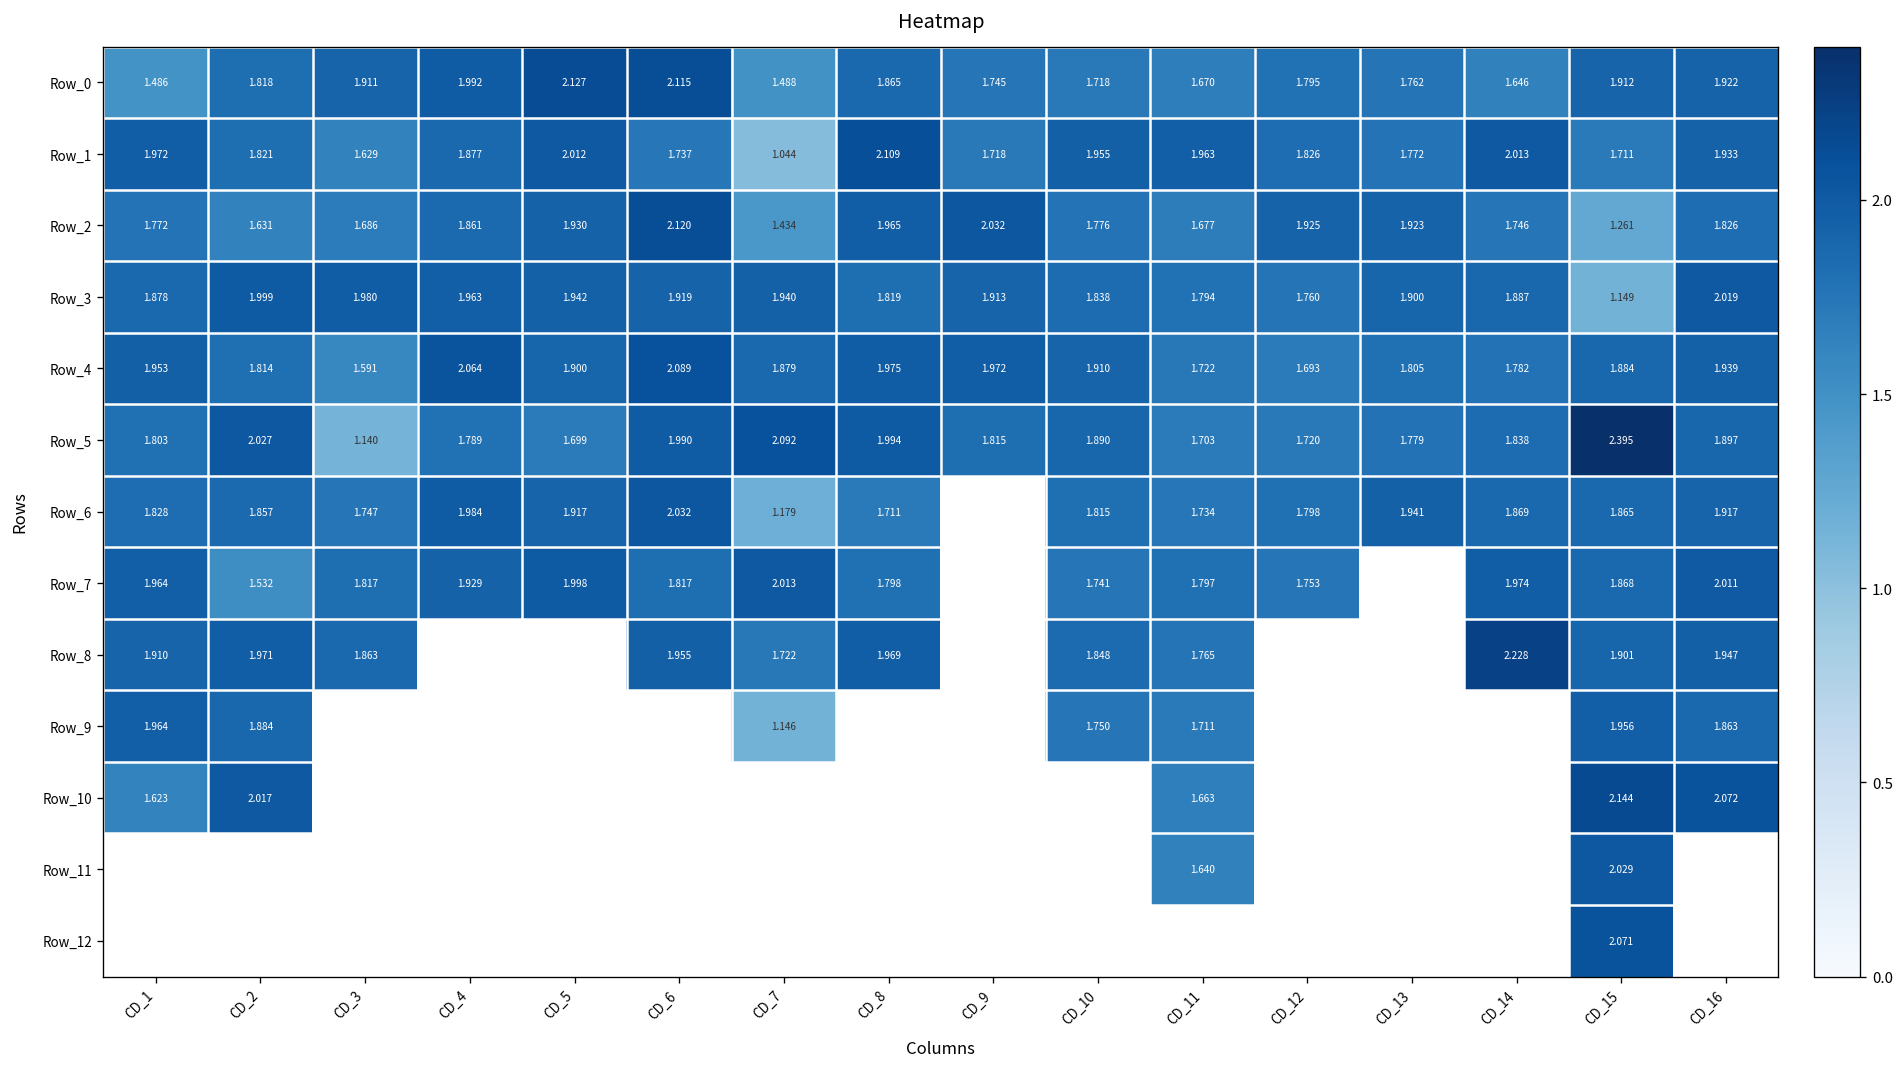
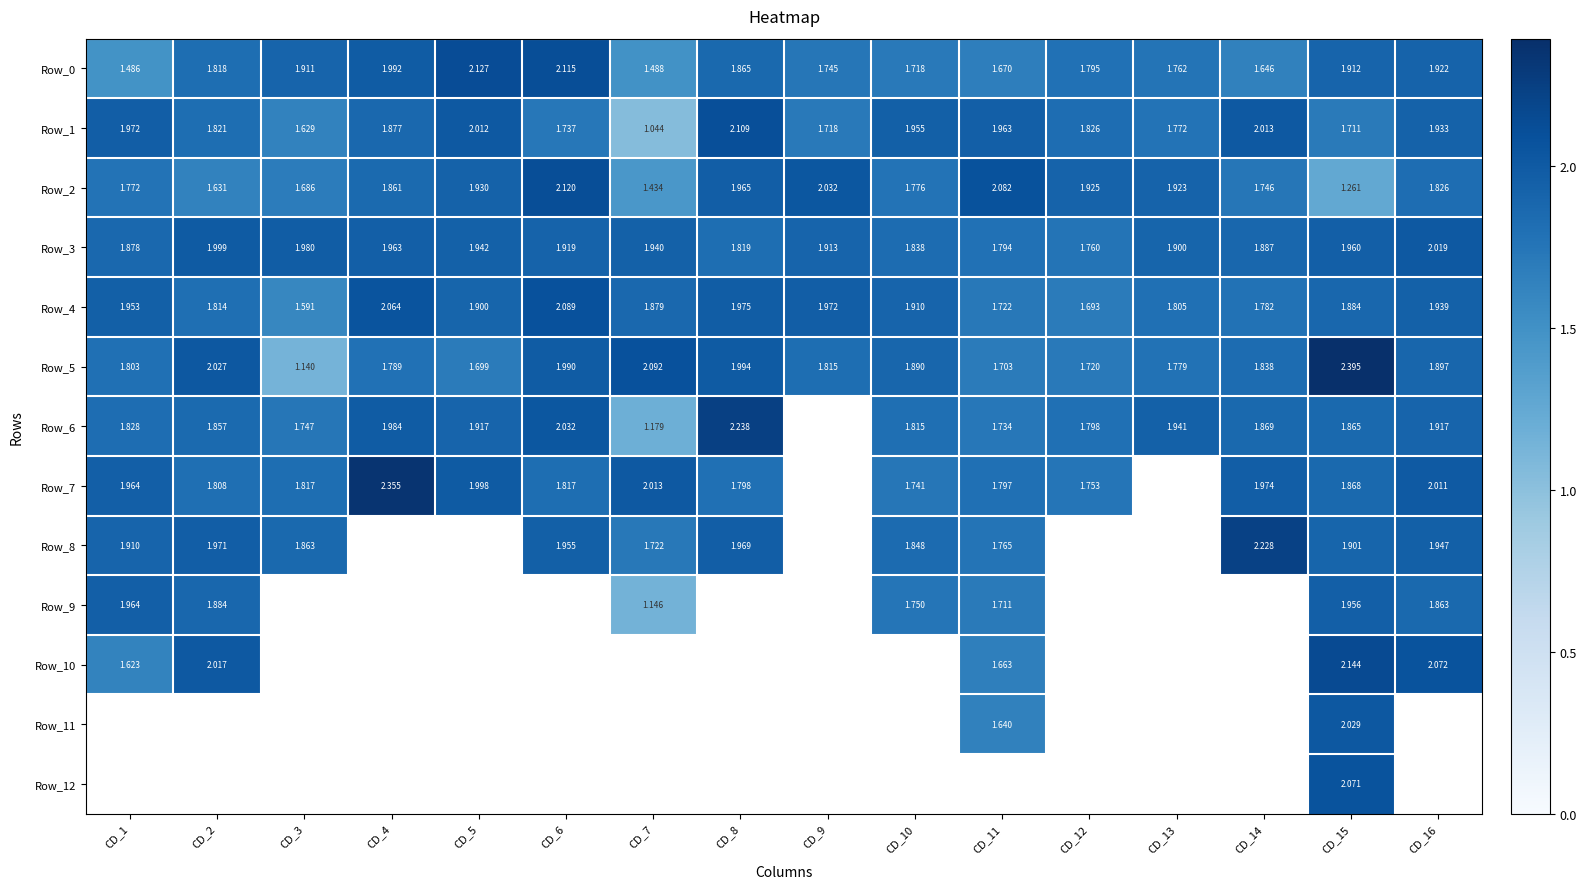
  {
    "Row_0": {
      "CD_1": 1.486,
      "CD_2": 1.818,
      "CD_3": 1.911,
      "CD_4": 1.992,
      "CD_5": 2.127,
      "CD_6": 2.115,
      "CD_7": 1.488,
      "CD_8": 1.865,
      "CD_9": 1.745,
      "CD_10": 1.718,
      "CD_11": 1.670,
      "CD_12": 1.795,
      "CD_13": 1.762,
      "CD_14": 1.646,
      "CD_15": 1.912,
      "CD_16": 1.922
    },
    "Row_1": {
      "CD_1": 1.972,
      "CD_2": 1.821,
      "CD_3": 1.629,
      "CD_4": 1.877,
      "CD_5": 2.012,
      "CD_6": 1.737,
      "CD_7": 1.044,
      "CD_8": 2.109,
      "CD_9": 1.718,
      "CD_10": 1.955,
      "CD_11": 1.963,
      "CD_12": 1.826,
      "CD_13": 1.772,
      "CD_14": 2.013,
      "CD_15": 1.711,
      "CD_16": 1.933
    },
    "Row_2": {
      "CD_1": 1.772,
      "CD_2": 1.631,
      "CD_3": 1.686,
      "CD_4": 1.861,
      "CD_5": 1.930,
      "CD_6": 2.120,
      "CD_7": 1.434,
      "CD_8": 1.965,
      "CD_9": 2.032,
      "CD_10": 1.776,
-     "CD_11": 1.677,
+     "CD_11": 2.082,
      "CD_12": 1.925,
      "CD_13": 1.923,
      "CD_14": 1.746,
      "CD_15": 1.261,
      "CD_16": 1.826
    },
    "Row_3": {
      "CD_1": 1.878,
      "CD_2": 1.999,
      "CD_3": 1.980,
      "CD_4": 1.963,
      "CD_5": 1.942,
      "CD_6": 1.919,
      "CD_7": 1.940,
      "CD_8": 1.819,
      "CD_9": 1.913,
      "CD_10": 1.838,
      "CD_11": 1.794,
      "CD_12": 1.760,
      "CD_13": 1.900,
      "CD_14": 1.887,
-     "CD_15": 1.149,
+     "CD_15": 1.960,
      "CD_16": 2.019
    },
    "Row_4": {
      "CD_1": 1.953,
      "CD_2": 1.814,
      "CD_3": 1.591,
      "CD_4": 2.064,
      "CD_5": 1.900,
      "CD_6": 2.089,
      "CD_7": 1.879,
      "CD_8": 1.975,
      "CD_9": 1.972,
      "CD_10": 1.910,
      "CD_11": 1.722,
      "CD_12": 1.693,
      "CD_13": 1.805,
      "CD_14": 1.782,
      "CD_15": 1.884,
      "CD_16": 1.939
    },
    "Row_5": {
      "CD_1": 1.803,
      "CD_2": 2.027,
      "CD_3": 1.140,
      "CD_4": 1.789,
      "CD_5": 1.699,
      "CD_6": 1.990,
      "CD_7": 2.092,
      "CD_8": 1.994,
      "CD_9": 1.815,
      "CD_10": 1.890,
      "CD_11": 1.703,
      "CD_12": 1.720,
      "CD_13": 1.779,
      "CD_14": 1.838,
      "CD_15": 2.395,
      "CD_16": 1.897
    },
    "Row_6": {
      "CD_1": 1.828,
      "CD_2": 1.857,
      "CD_3": 1.747,
      "CD_4": 1.984,
      "CD_5": 1.917,
      "CD_6": 2.032,
      "CD_7": 1.179,
-     "CD_8": 1.711,
+     "CD_8": 2.238,
      "CD_10": 1.815,
      "CD_11": 1.734,
      "CD_12": 1.798,
      "CD_13": 1.941,
      "CD_14": 1.869,
      "CD_15": 1.865,
      "CD_16": 1.917
    },
    "Row_7": {
      "CD_1": 1.964,
-     "CD_2": 1.532,
+     "CD_2": 1.808,
      "CD_3": 1.817,
-     "CD_4": 1.929,
+     "CD_4": 2.355,
      "CD_5": 1.998,
      "CD_6": 1.817,
      "CD_7": 2.013,
      "CD_8": 1.798,
      "CD_10": 1.741,
      "CD_11": 1.797,
      "CD_12": 1.753,
      "CD_14": 1.974,
      "CD_15": 1.868,
      "CD_16": 2.011
    },
    "Row_8": {
      "CD_1": 1.910,
      "CD_2": 1.971,
      "CD_3": 1.863,
      "CD_6": 1.955,
      "CD_7": 1.722,
      "CD_8": 1.969,
      "CD_10": 1.848,
      "CD_11": 1.765,
      "CD_14": 2.228,
      "CD_15": 1.901,
      "CD_16": 1.947
    },
    "Row_9": {
      "CD_1": 1.964,
      "CD_2": 1.884,
      "CD_7": 1.146,
      "CD_10": 1.750,
      "CD_11": 1.711,
      "CD_15": 1.956,
      "CD_16": 1.863
    },
    "Row_10": {
      "CD_1": 1.623,
      "CD_2": 2.017,
      "CD_11": 1.663,
      "CD_15": 2.144,
      "CD_16": 2.072
    },
    "Row_11": {
      "CD_11": 1.640,
      "CD_15": 2.029
    },
    "Row_12": {
      "CD_15": 2.071
    }
  }
